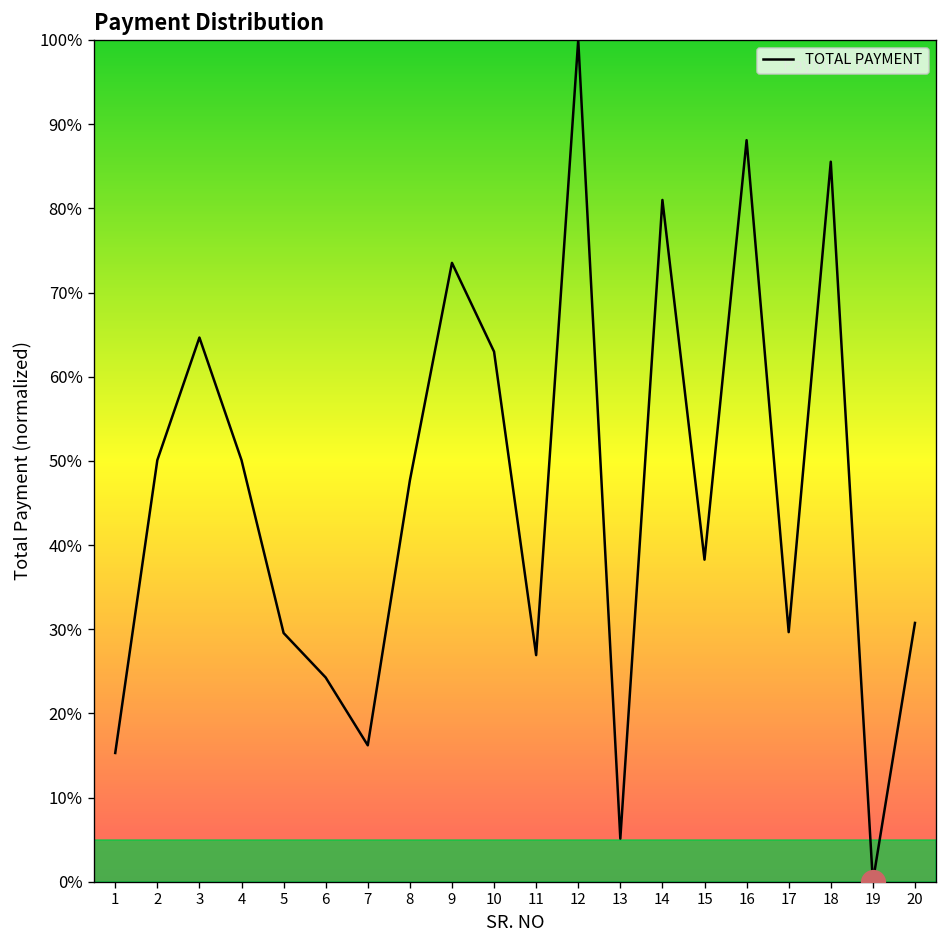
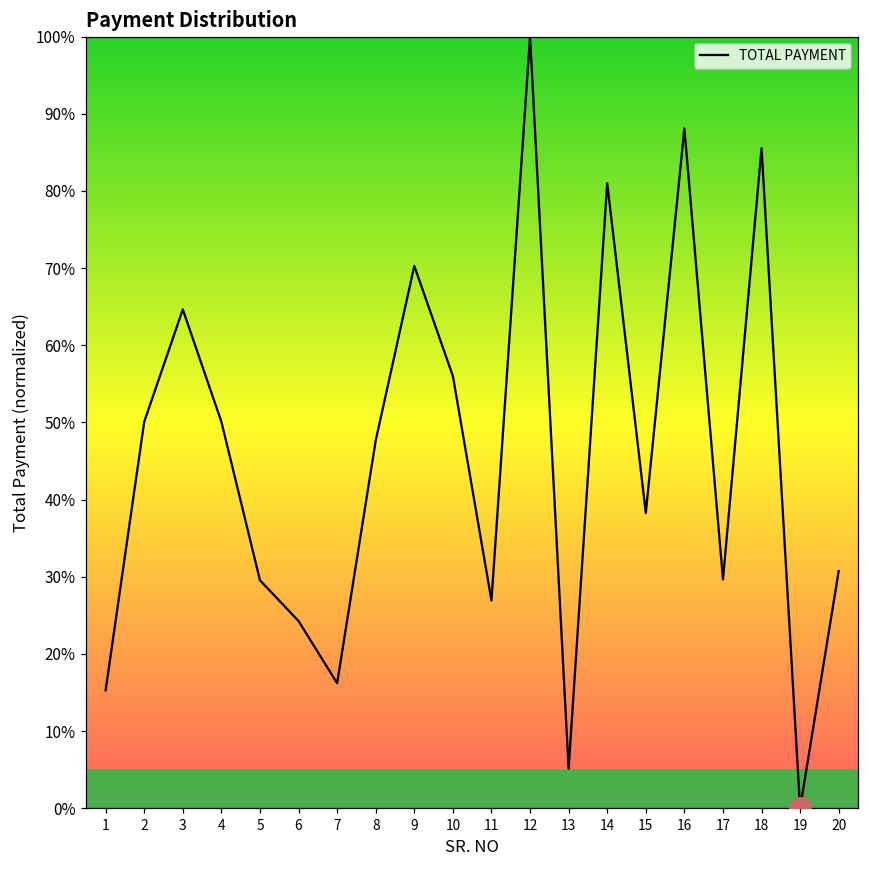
  {
    "TOTAL PAYMENT": {
      "1": "15%",
      "2": "50%",
      "3": "65%",
      "4": "50%",
      "5": "30%",
      "6": "24%",
      "7": "16%",
      "8": "48%",
-     "9": "74%",
-     "10": "63%",
+     "9": "70%",
+     "10": "56%",
      "11": "27%",
      "12": "100%",
      "13": "5%",
      "14": "81%",
      "15": "38%",
      "16": "88%",
      "17": "30%",
      "18": "86%",
      "20": "31%"
    }
  }
